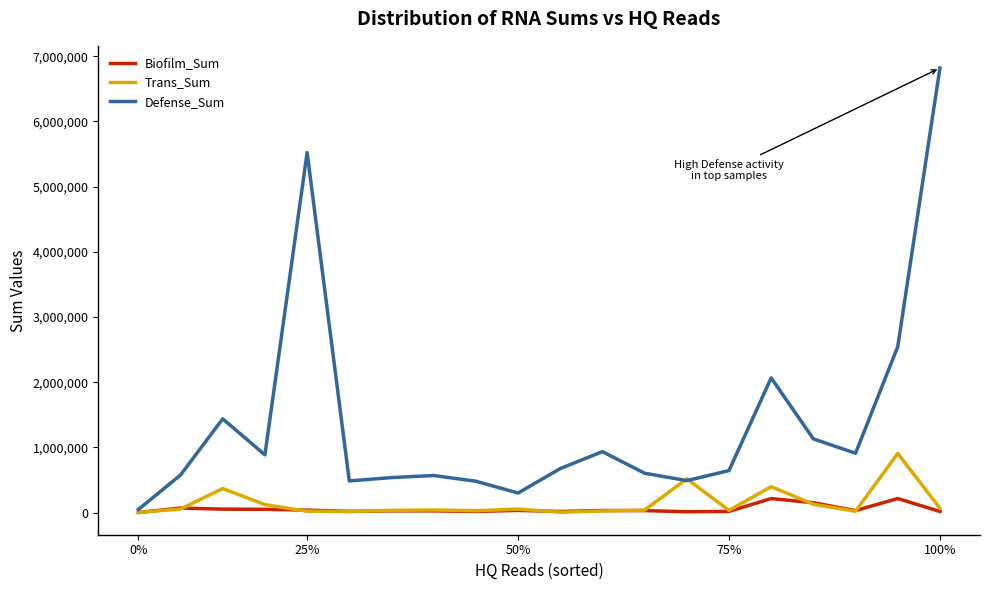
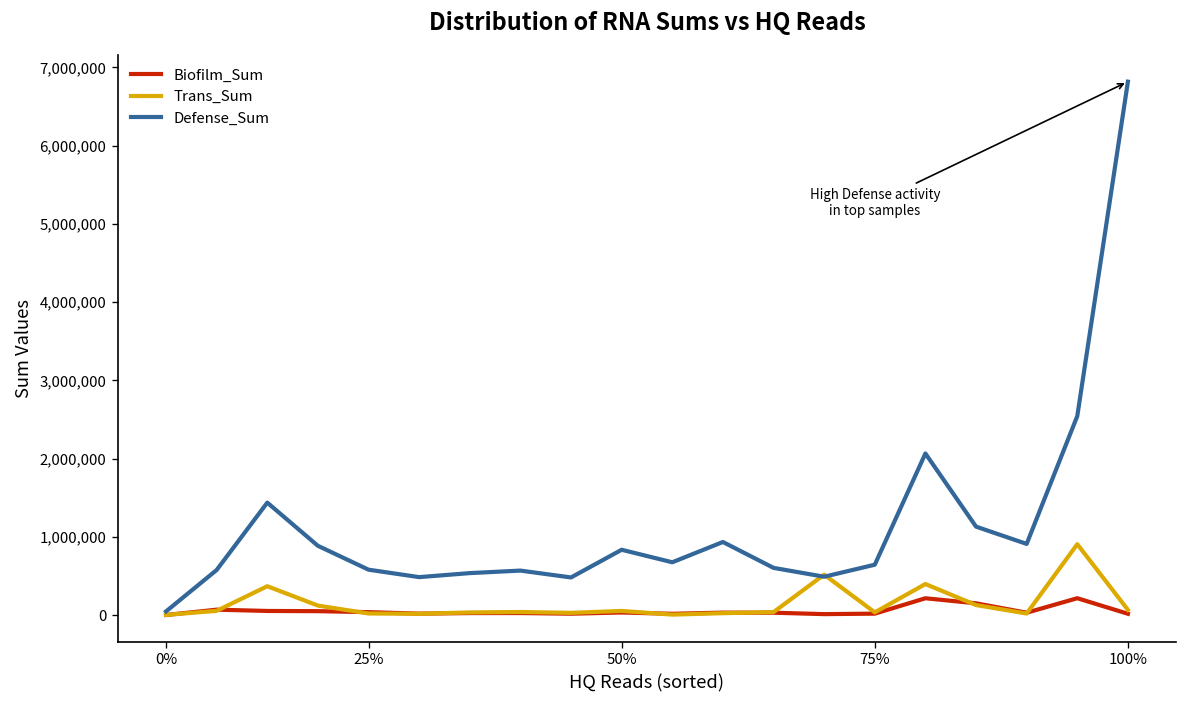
  {
    "Biofilm_Sum": {
      "100%": "0"
    },
    "Trans_Sum": {
      "100%": "100,000"
    },
    "Defense_Sum": {
      "0%": "0",
-     "25%": "5,500,000",
-     "50%": "300,000",
+     "25%": "600,000",
+     "50%": "800,000",
      "75%": "600,000",
      "100%": "6,800,000"
    }
  }
